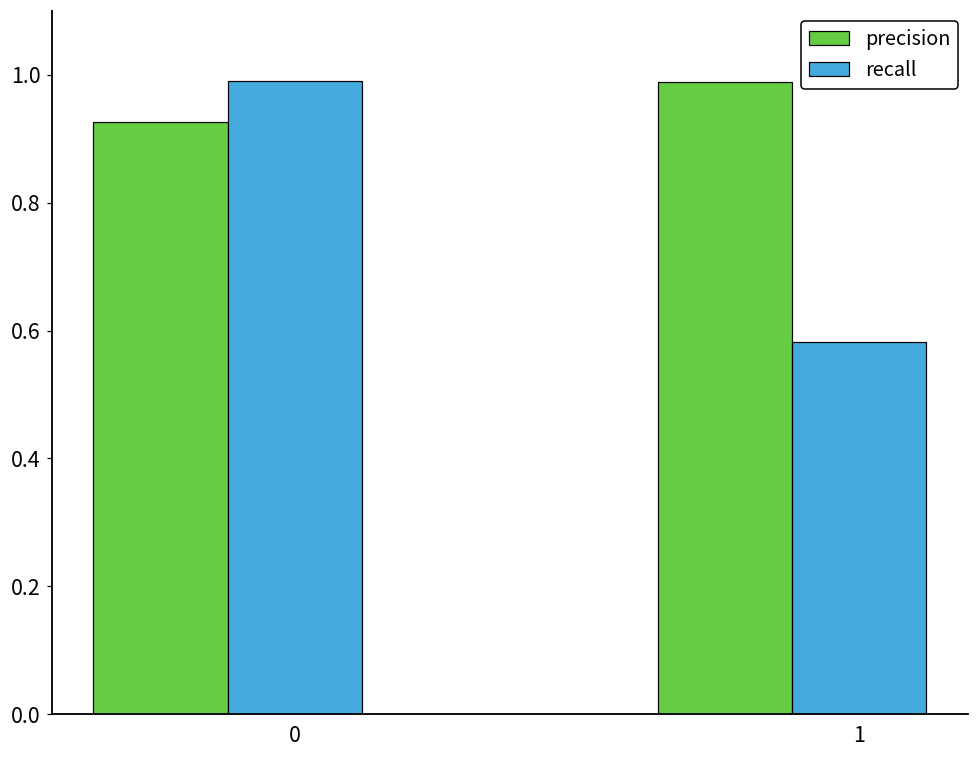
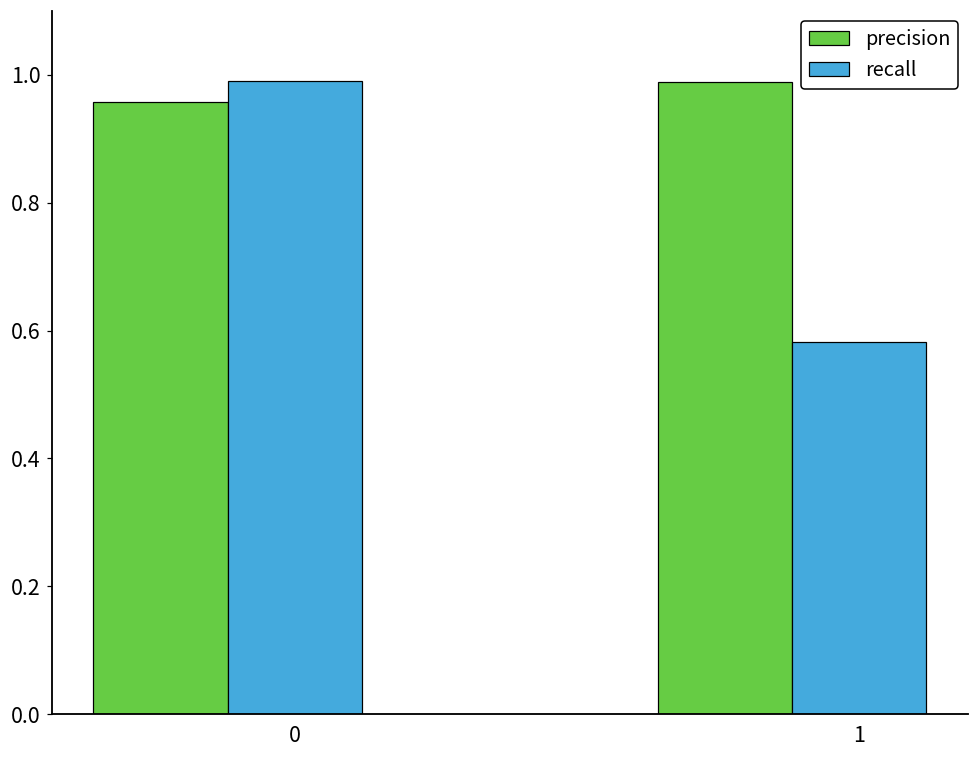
  {
    "precision": {
-     "0": 0.93,
+     "0": 0.96,
      "1": 0.99
    },
    "recall": {
      "0": 0.99,
      "1": 0.58
    }
  }
